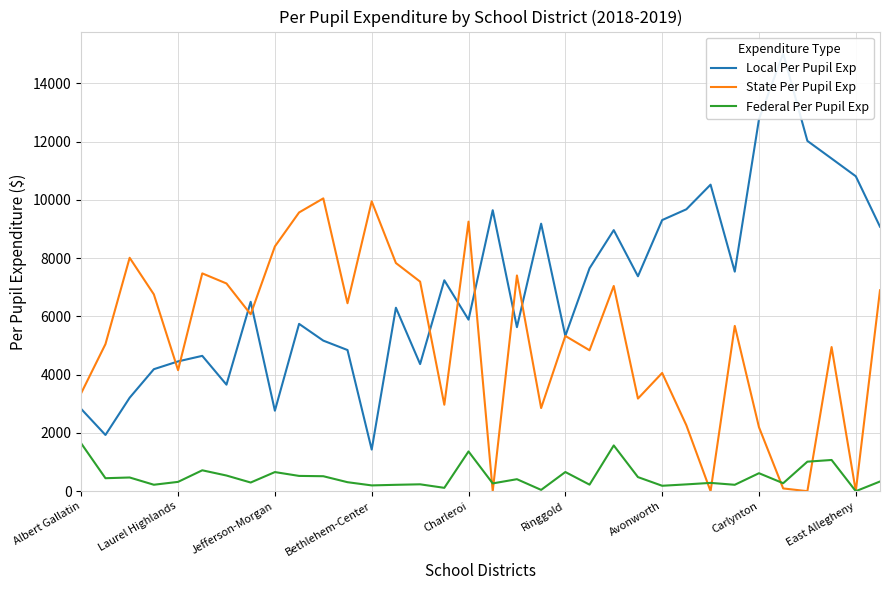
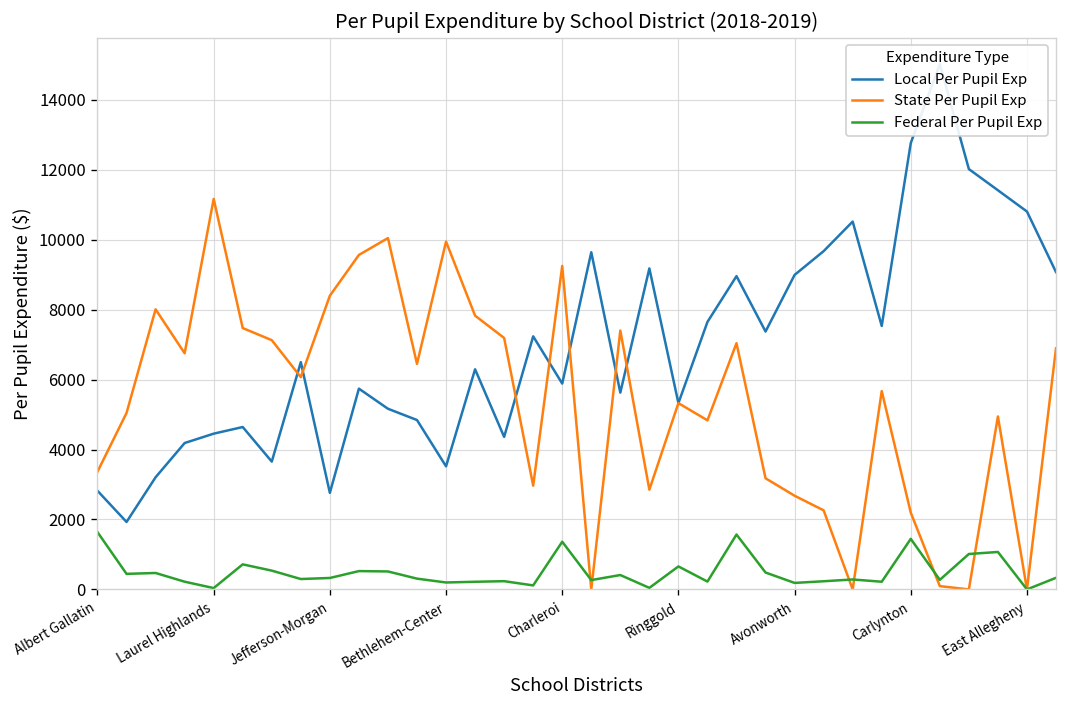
  {
    "Local Per Pupil Exp": {
      "Albert Gallatin": 2800,
      "Laurel Highlands": 4500,
      "Jefferson-Morgan": 2800,
-     "Bethlehem-Center": 1400,
+     "Bethlehem-Center": 3500,
      "Charleroi": 5900,
-     "Avonworth": 9300,
+     "Avonworth": 9000,
      "Carlynton": 12800,
      "East Allegheny": 10800
    },
    "State Per Pupil Exp": {
      "Albert Gallatin": 3400,
-     "Laurel Highlands": 4200,
+     "Laurel Highlands": 11200,
      "Jefferson-Morgan": 8400,
      "Bethlehem-Center": 9900,
      "Charleroi": 9300,
-     "Avonworth": 4100,
+     "Avonworth": 2700,
      "Carlynton": 2200
    },
    "Federal Per Pupil Exp": {
      "Albert Gallatin": 1600,
-     "Laurel Highlands": 300,
-     "Jefferson-Morgan": 700,
+     "Laurel Highlands": 0,
+     "Jefferson-Morgan": 300,
      "Bethlehem-Center": 200,
      "Charleroi": 1400,
      "Ringgold": 700,
      "Avonworth": 200,
-     "Carlynton": 600
+     "Carlynton": 1400
    }
  }
